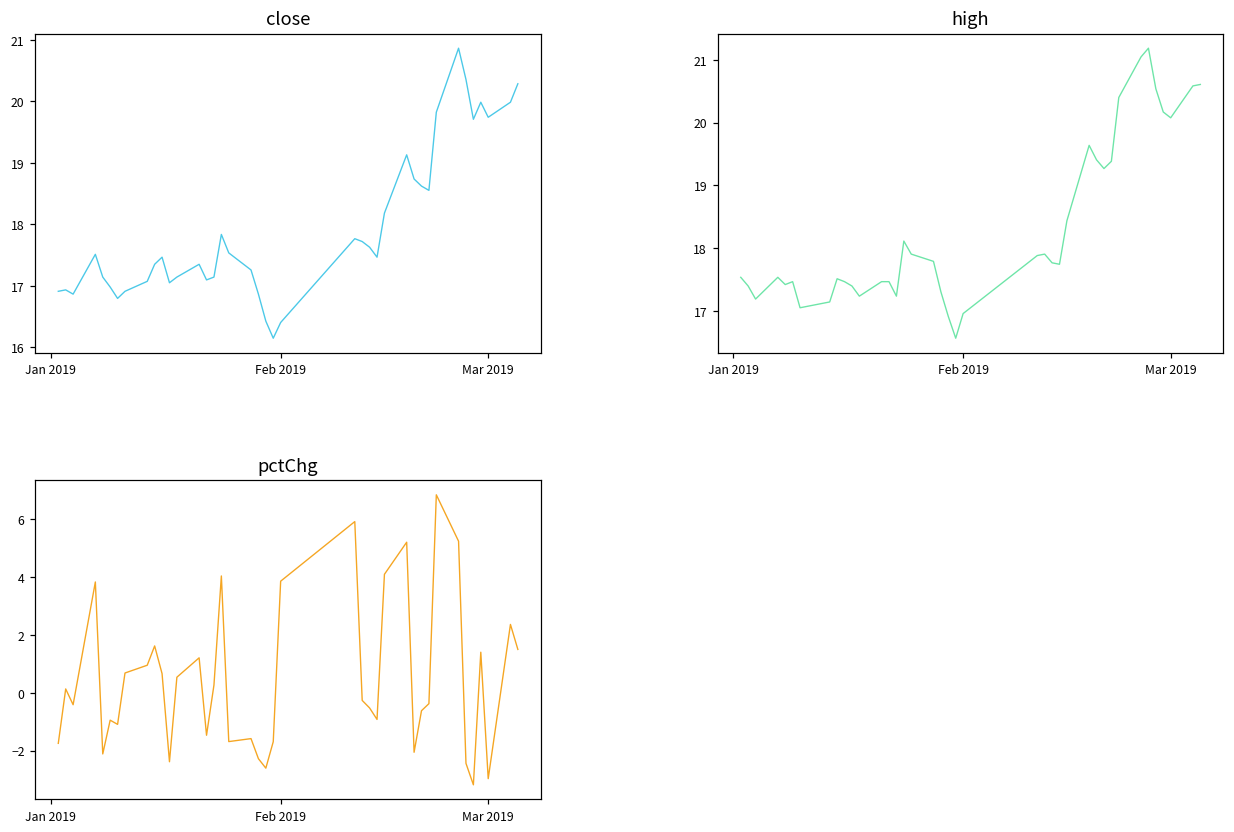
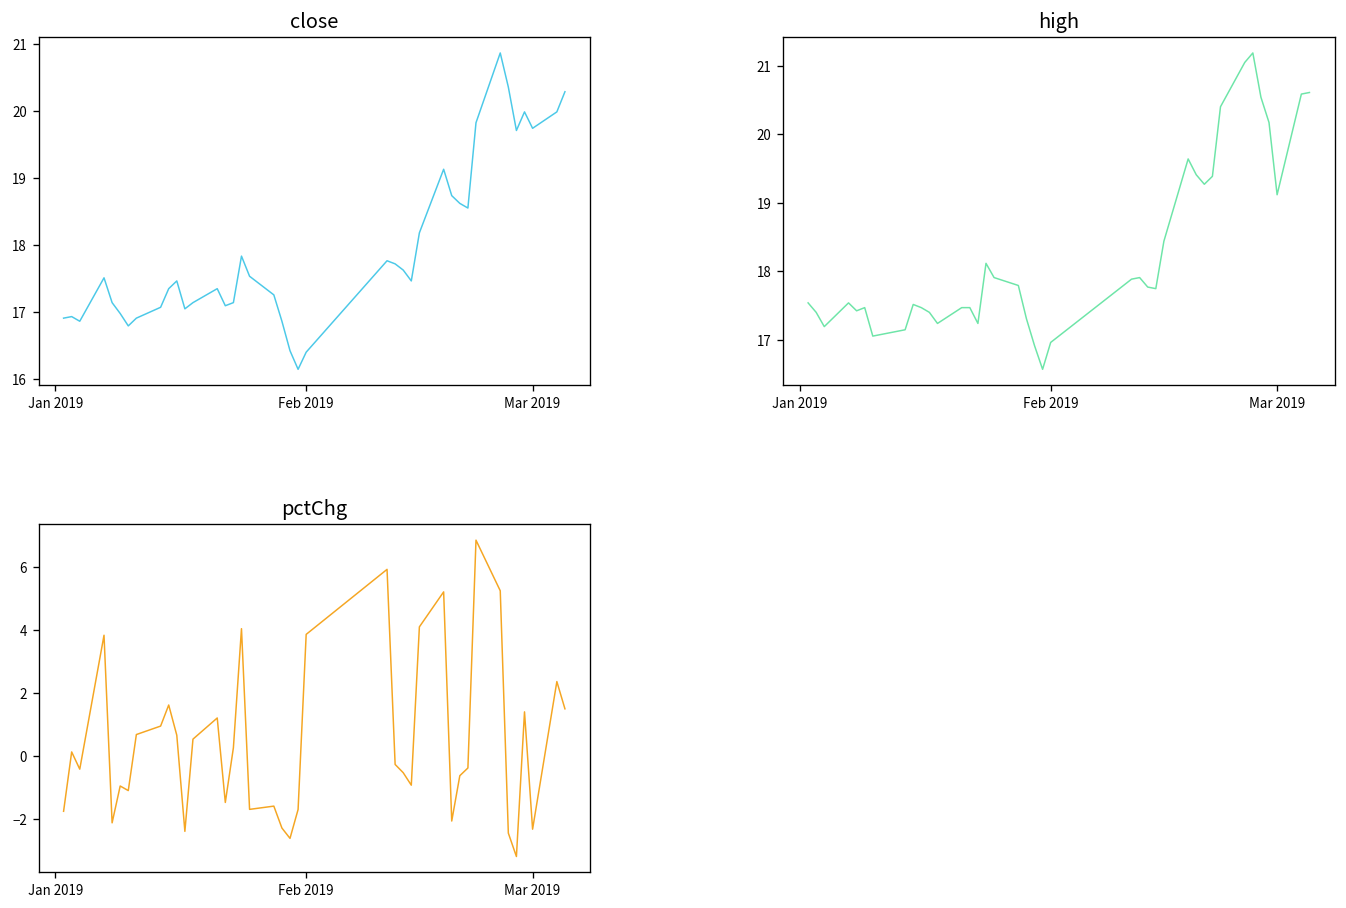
  {
    "close": {
      "Feb 2019": 16.4,
      "Mar 2019": 19.7
    },
    "high": {
      "Feb 2019": 17.0,
-     "Mar 2019": 20.1
+     "Mar 2019": 19.1
    },
    "pctChg": {
      "Feb 2019": 3.9,
-     "Mar 2019": -3.0
+     "Mar 2019": -2.3
    }
  }
